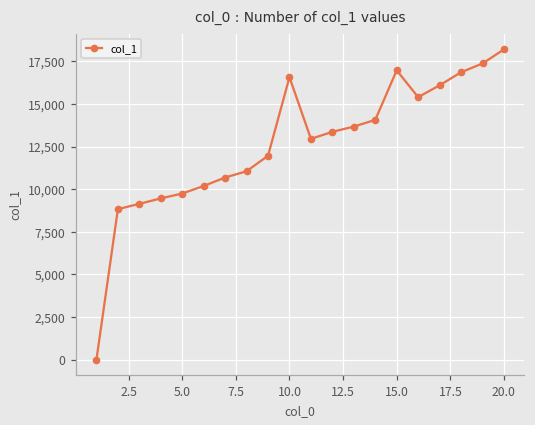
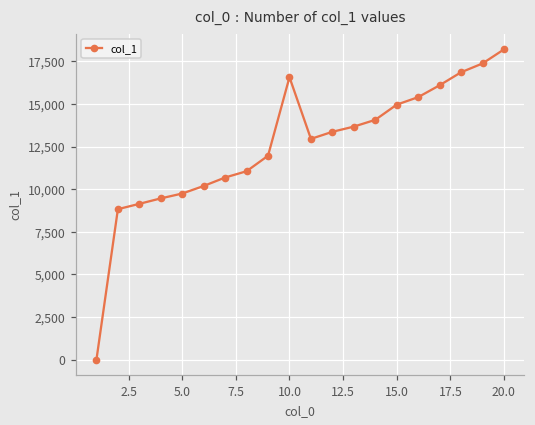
  {
    "5.0": "9,700",
    "10.0": "16,600",
-   "15.0": "17,000",
+   "15.0": "15,000",
    "20.0": "18,200"
  }
